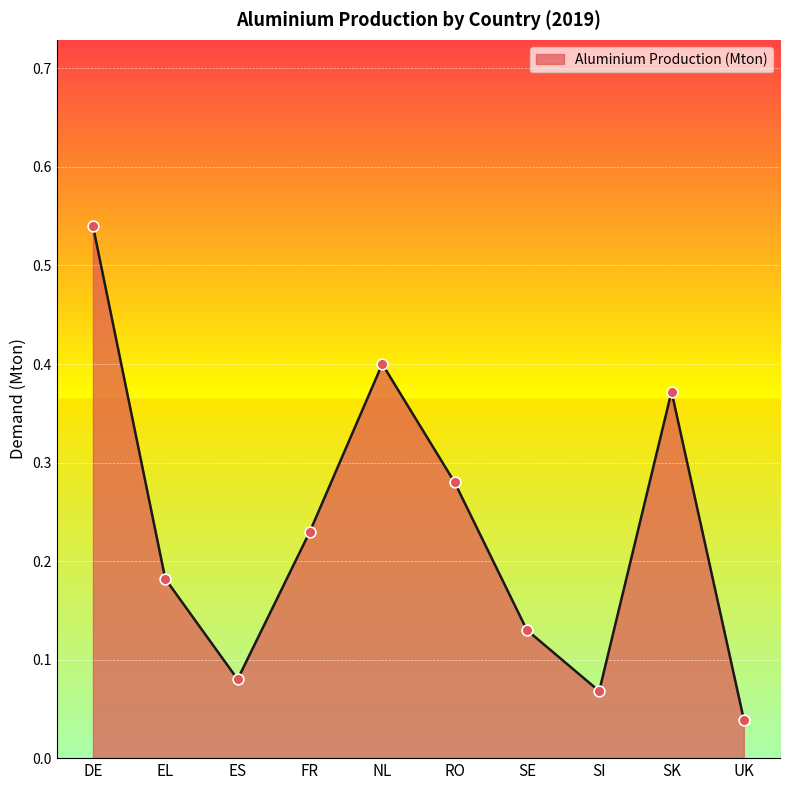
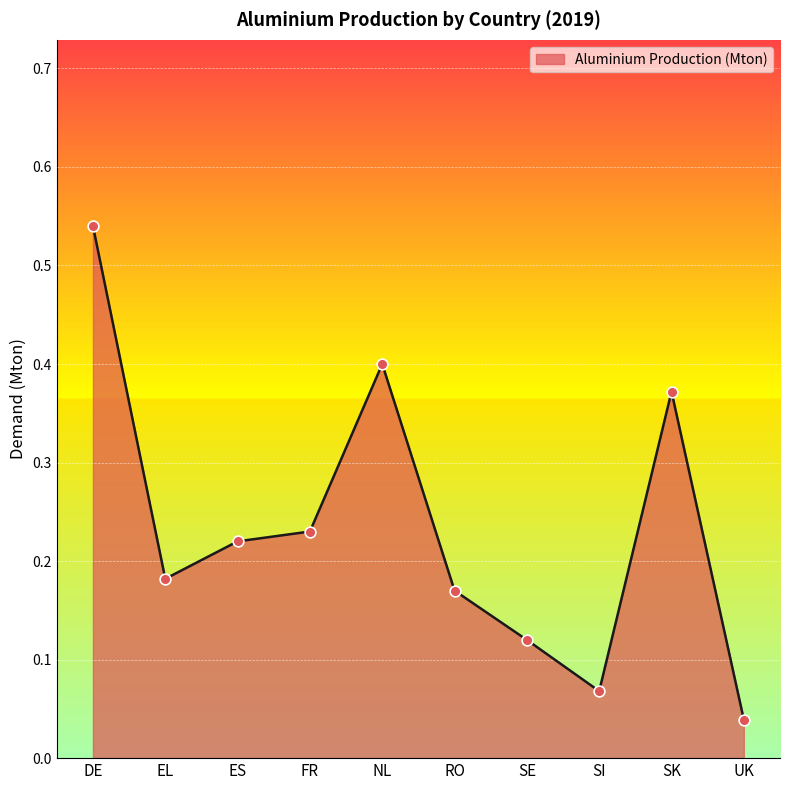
  {
    "DE": 0.54,
    "EL": 0.18,
-   "ES": 0.08,
+   "ES": 0.22,
    "FR": 0.23,
    "NL": 0.40,
-   "RO": 0.28,
-   "SE": 0.13,
+   "RO": 0.17,
+   "SE": 0.12,
    "SI": 0.07,
    "SK": 0.37,
    "UK": 0.04
  }
